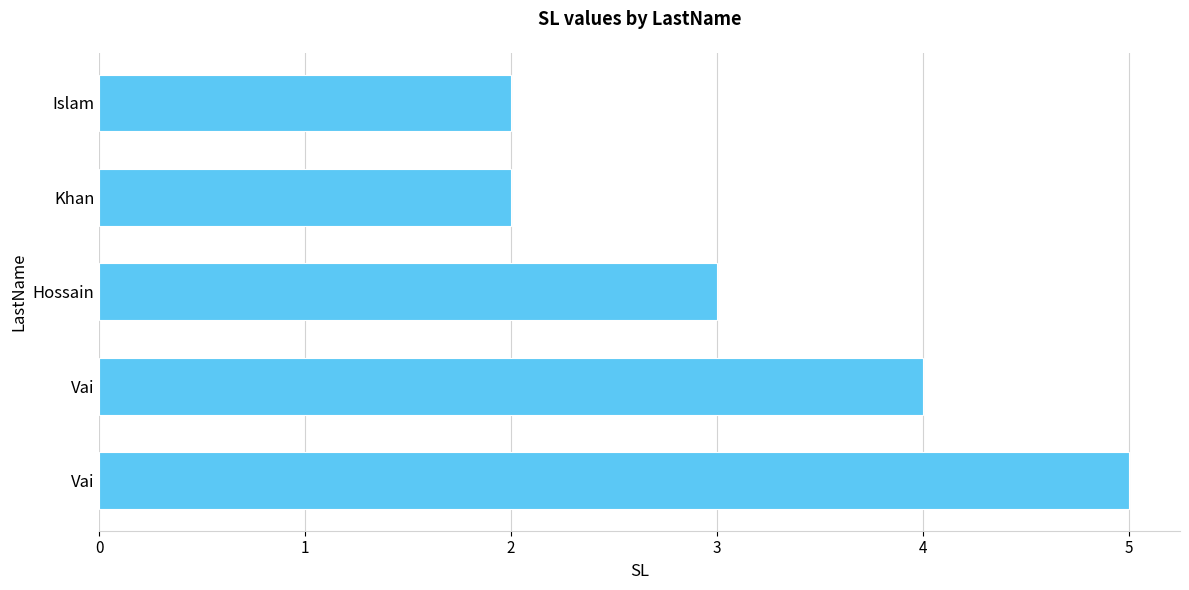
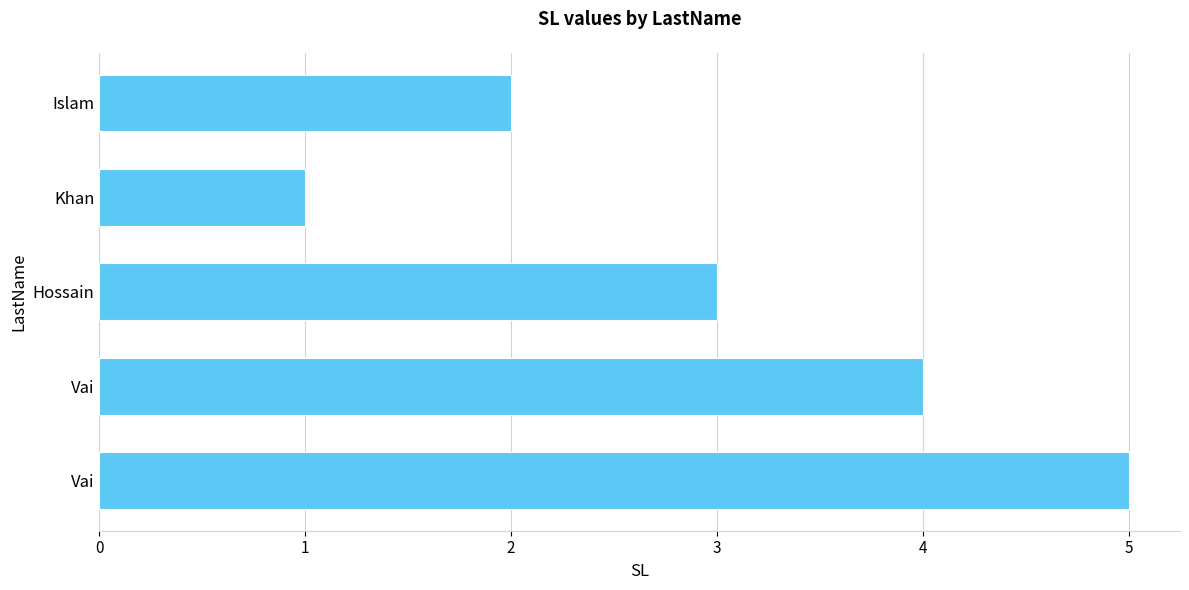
  {
    "Islam": 2,
-   "Khan": 2,
+   "Khan": 1,
    "Hossain": 3
  }
